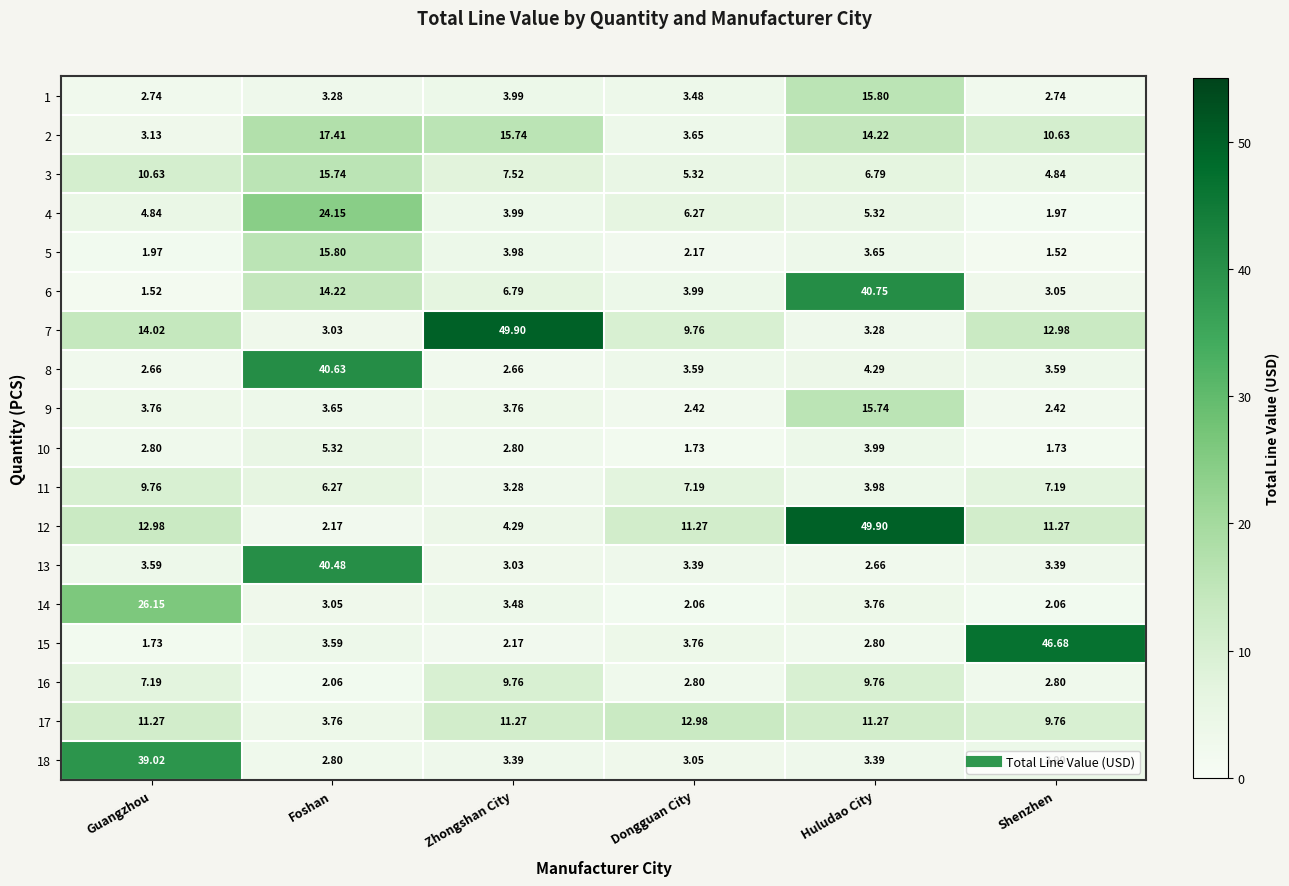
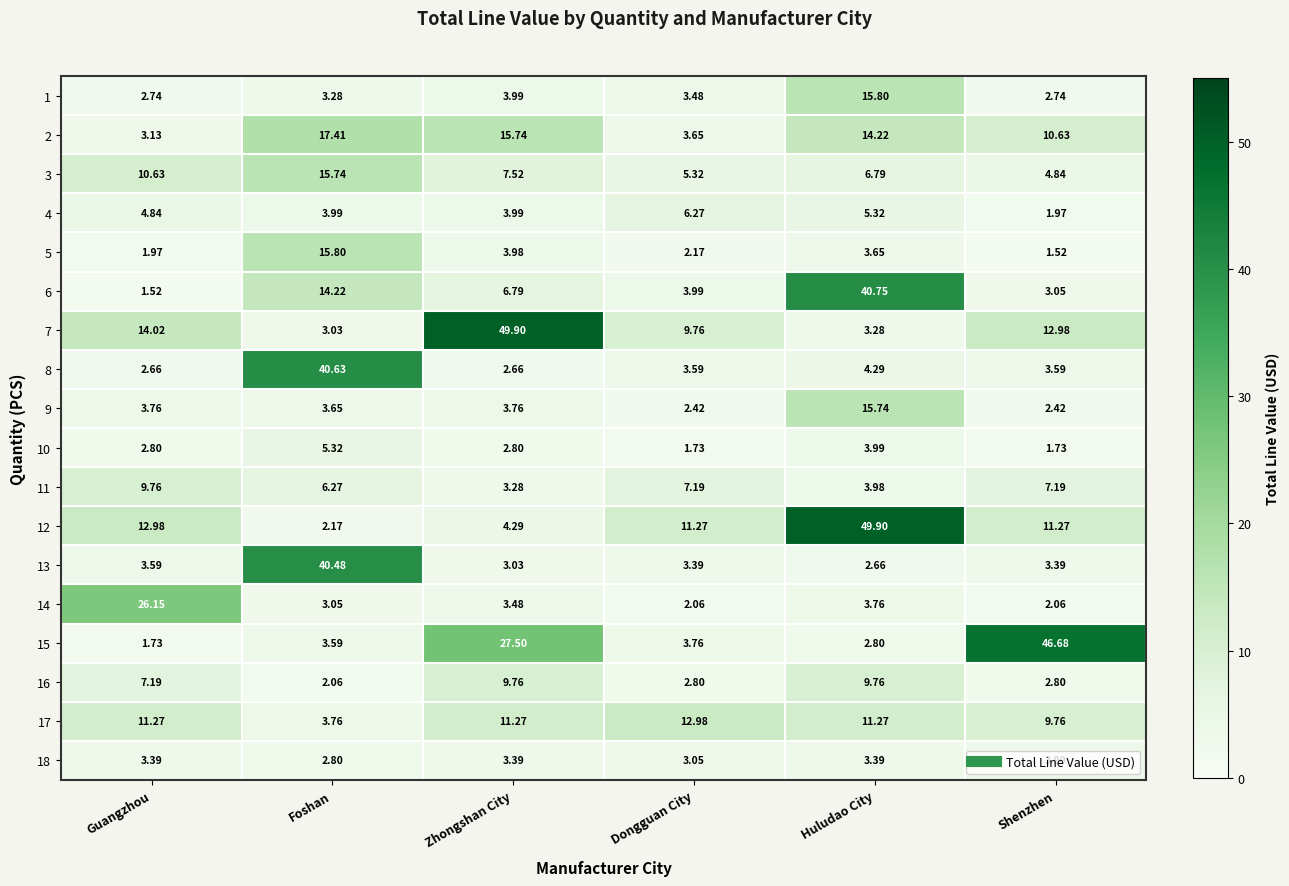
  {
    "1": {
      "Guangzhou": 2.74,
      "Foshan": 3.28,
      "Zhongshan City": 3.99,
      "Dongguan City": 3.48,
      "Huludao City": 15.80,
      "Shenzhen": 2.74
    },
    "2": {
      "Guangzhou": 3.13,
      "Foshan": 17.41,
      "Zhongshan City": 15.74,
      "Dongguan City": 3.65,
      "Huludao City": 14.22,
      "Shenzhen": 10.63
    },
    "3": {
      "Guangzhou": 10.63,
      "Foshan": 15.74,
      "Zhongshan City": 7.52,
      "Dongguan City": 5.32,
      "Huludao City": 6.79,
      "Shenzhen": 4.84
    },
    "4": {
      "Guangzhou": 4.84,
-     "Foshan": 24.15,
+     "Foshan": 3.99,
      "Zhongshan City": 3.99,
      "Dongguan City": 6.27,
      "Huludao City": 5.32,
      "Shenzhen": 1.97
    },
    "5": {
      "Guangzhou": 1.97,
      "Foshan": 15.80,
      "Zhongshan City": 3.98,
      "Dongguan City": 2.17,
      "Huludao City": 3.65,
      "Shenzhen": 1.52
    },
    "6": {
      "Guangzhou": 1.52,
      "Foshan": 14.22,
      "Zhongshan City": 6.79,
      "Dongguan City": 3.99,
      "Huludao City": 40.75,
      "Shenzhen": 3.05
    },
    "7": {
      "Guangzhou": 14.02,
      "Foshan": 3.03,
      "Zhongshan City": 49.90,
      "Dongguan City": 9.76,
      "Huludao City": 3.28,
      "Shenzhen": 12.98
    },
    "8": {
      "Guangzhou": 2.66,
      "Foshan": 40.63,
      "Zhongshan City": 2.66,
      "Dongguan City": 3.59,
      "Huludao City": 4.29,
      "Shenzhen": 3.59
    },
    "9": {
      "Guangzhou": 3.76,
      "Foshan": 3.65,
      "Zhongshan City": 3.76,
      "Dongguan City": 2.42,
      "Huludao City": 15.74,
      "Shenzhen": 2.42
    },
    "10": {
      "Guangzhou": 2.80,
      "Foshan": 5.32,
      "Zhongshan City": 2.80,
      "Dongguan City": 1.73,
      "Huludao City": 3.99,
      "Shenzhen": 1.73
    },
    "11": {
      "Guangzhou": 9.76,
      "Foshan": 6.27,
      "Zhongshan City": 3.28,
      "Dongguan City": 7.19,
      "Huludao City": 3.98,
      "Shenzhen": 7.19
    },
    "12": {
      "Guangzhou": 12.98,
      "Foshan": 2.17,
      "Zhongshan City": 4.29,
      "Dongguan City": 11.27,
      "Huludao City": 49.90,
      "Shenzhen": 11.27
    },
    "13": {
      "Guangzhou": 3.59,
      "Foshan": 40.48,
      "Zhongshan City": 3.03,
      "Dongguan City": 3.39,
      "Huludao City": 2.66,
      "Shenzhen": 3.39
    },
    "14": {
      "Guangzhou": 26.15,
      "Foshan": 3.05,
      "Zhongshan City": 3.48,
      "Dongguan City": 2.06,
      "Huludao City": 3.76,
      "Shenzhen": 2.06
    },
    "15": {
      "Guangzhou": 1.73,
      "Foshan": 3.59,
-     "Zhongshan City": 2.17,
+     "Zhongshan City": 27.50,
      "Dongguan City": 3.76,
      "Huludao City": 2.80,
      "Shenzhen": 46.68
    },
    "16": {
      "Guangzhou": 7.19,
      "Foshan": 2.06,
      "Zhongshan City": 9.76,
      "Dongguan City": 2.80,
      "Huludao City": 9.76,
      "Shenzhen": 2.80
    },
    "17": {
      "Guangzhou": 11.27,
      "Foshan": 3.76,
      "Zhongshan City": 11.27,
      "Dongguan City": 12.98,
      "Huludao City": 11.27,
      "Shenzhen": 9.76
    },
    "18": {
-     "Guangzhou": 39.02,
+     "Guangzhou": 3.39,
      "Foshan": 2.80,
      "Zhongshan City": 3.39,
      "Dongguan City": 3.05,
      "Huludao City": 3.39
    }
  }
